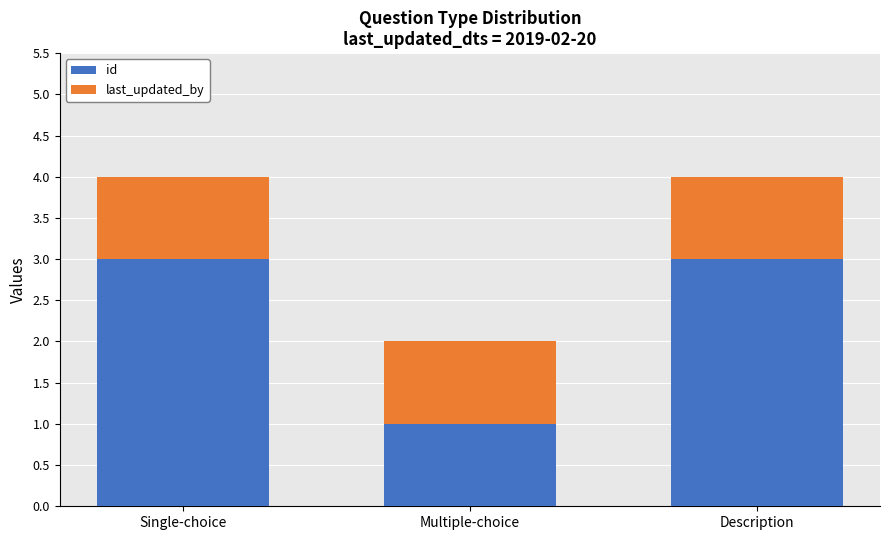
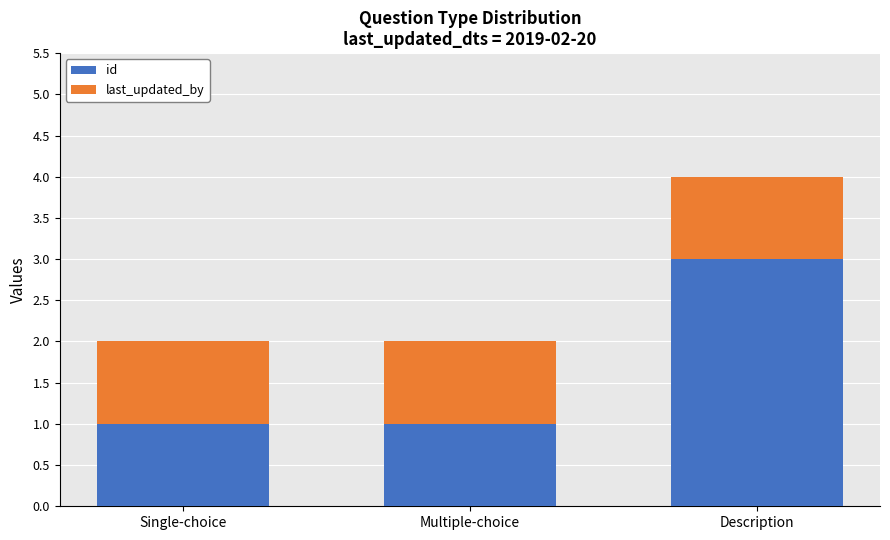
  {
    "id": {
-     "Single-choice": 3,
+     "Single-choice": 1,
      "Multiple-choice": 1,
      "Description": 3
    },
    "last_updated_by": {
      "Single-choice": 1,
      "Multiple-choice": 1,
      "Description": 1
    }
  }
